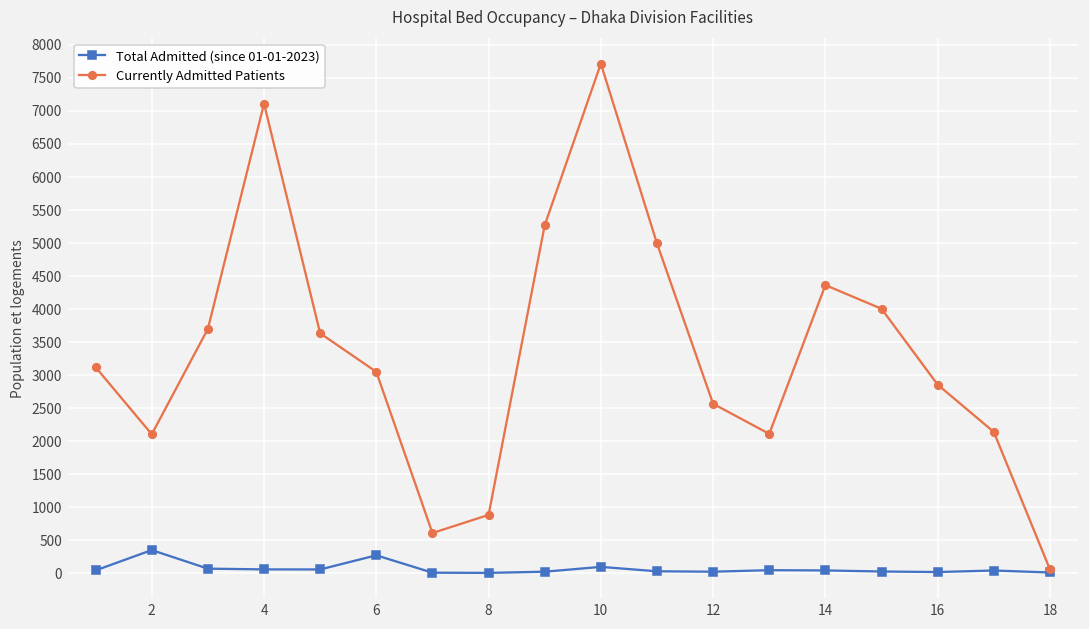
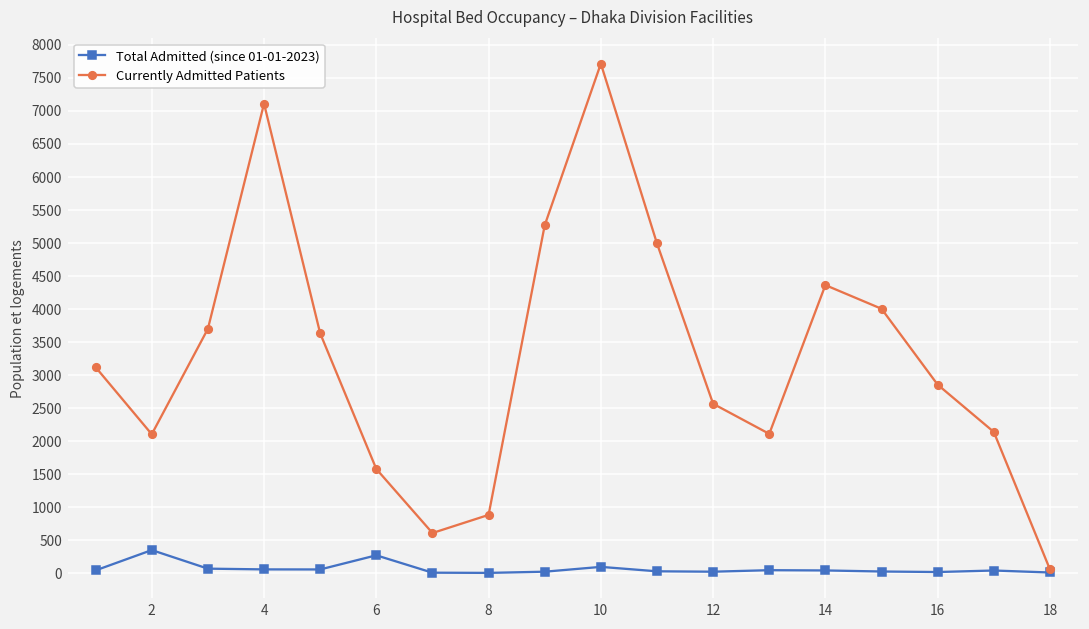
  {
    "Total Admitted (since 01-01-2023)": {
      "2": 400,
      "4": 100,
      "6": 300,
      "8": 0,
      "10": 100,
      "12": 0,
      "14": 0,
      "16": 0,
      "18": 0
    },
    "Currently Admitted Patients": {
      "2": 2100,
      "4": 7100,
-     "6": 3100,
+     "6": 1600,
      "8": 900,
      "10": 7700,
      "12": 2600,
      "14": 4400,
      "16": 2900,
      "18": 100
    }
  }
